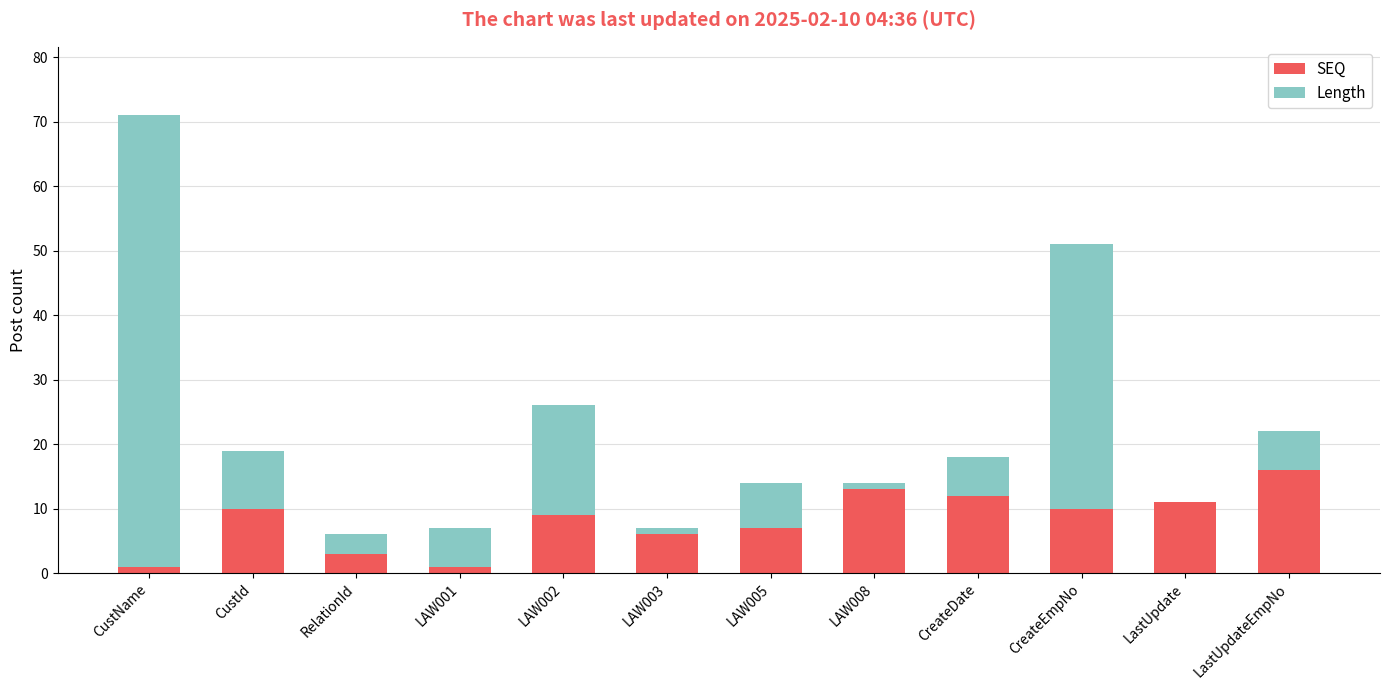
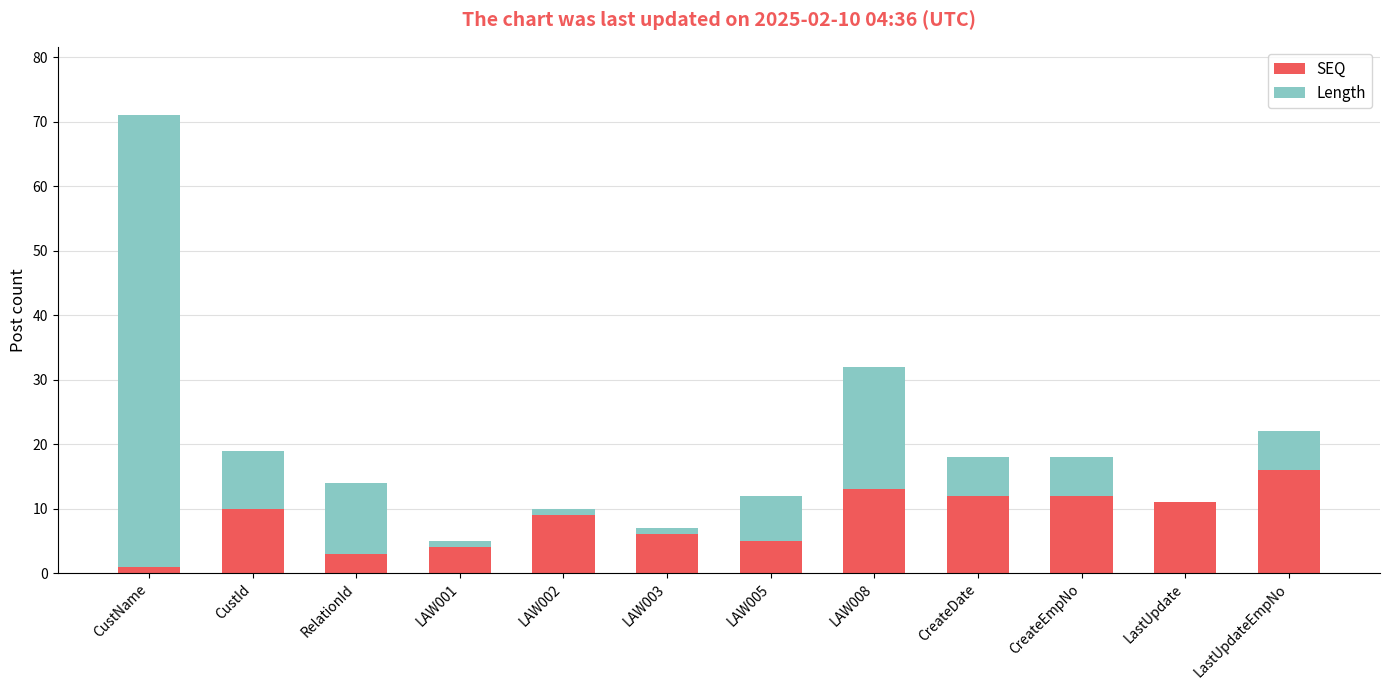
  {
    "SEQ": {
      "CustName": 1,
      "CustId": 10,
      "RelationId": 3,
-     "LAW001": 1,
+     "LAW001": 4,
      "LAW002": 9,
      "LAW003": 6,
-     "LAW005": 7,
+     "LAW005": 5,
      "LAW008": 13,
      "CreateDate": 12,
-     "CreateEmpNo": 10,
+     "CreateEmpNo": 12,
      "LastUpdate": 11,
      "LastUpdateEmpNo": 16
    },
    "Length": {
      "CustName": 70,
      "CustId": 9,
-     "RelationId": 3,
-     "LAW001": 6,
-     "LAW002": 17,
+     "RelationId": 11,
+     "LAW001": 1,
+     "LAW002": 1,
      "LAW003": 1,
      "LAW005": 7,
-     "LAW008": 1,
+     "LAW008": 19,
      "CreateDate": 6,
-     "CreateEmpNo": 41,
+     "CreateEmpNo": 6,
      "LastUpdate": 0,
      "LastUpdateEmpNo": 6
    }
  }
